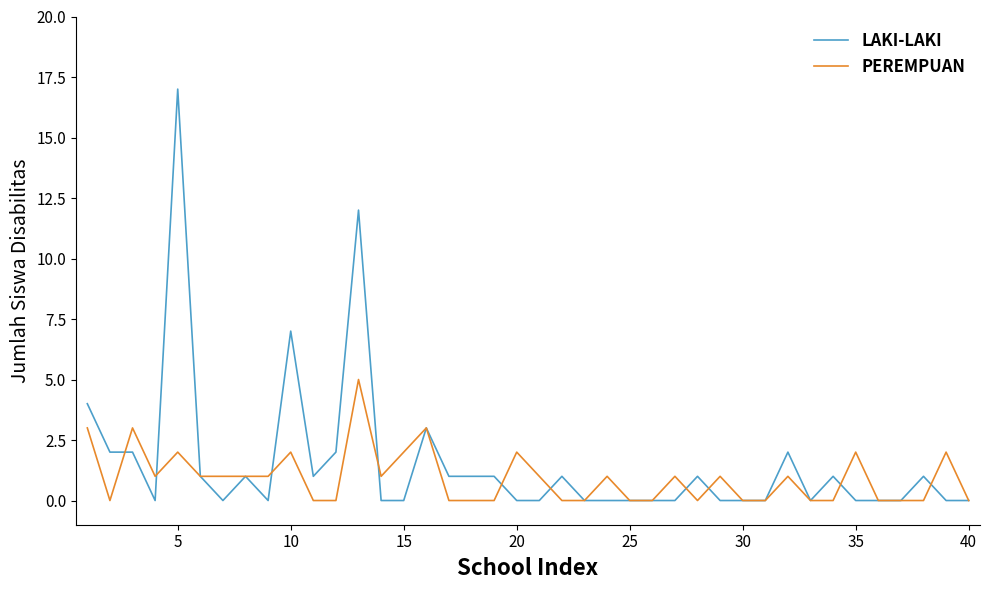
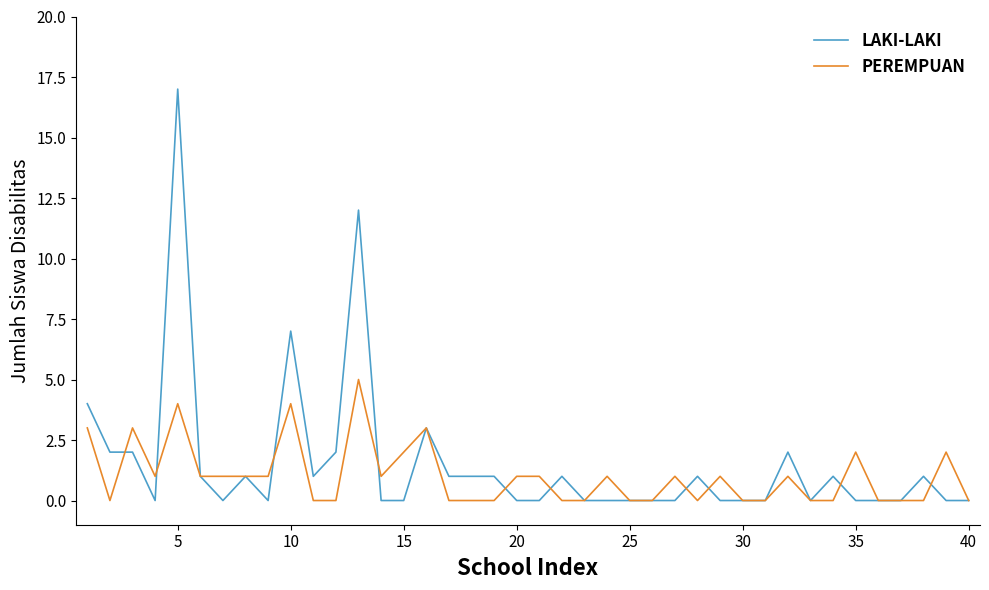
  {
    "LAKI-LAKI": {
      "5": 17,
      "10": 7,
      "15": 0,
      "20": 0,
      "35": 0
    },
    "PEREMPUAN": {
-     "5": 2,
-     "10": 2,
+     "5": 4,
+     "10": 4,
      "15": 2,
-     "20": 2,
+     "20": 1,
      "35": 2
    }
  }
